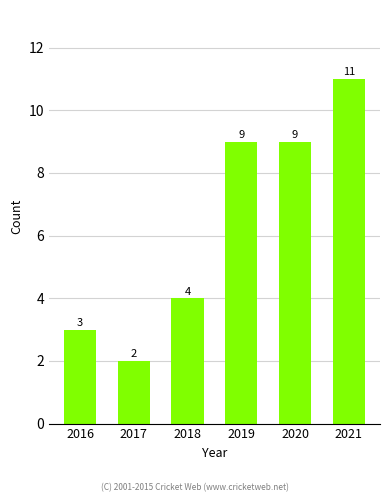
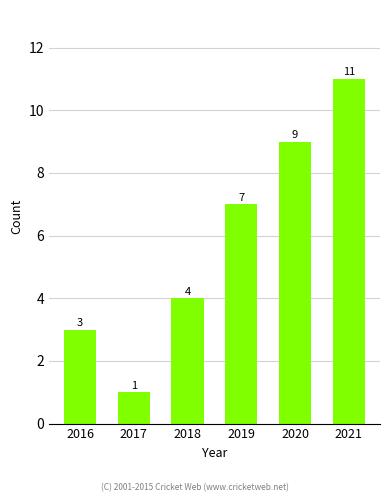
  {
    "2016": 3,
-   "2017": 2,
+   "2017": 1,
    "2018": 4,
-   "2019": 9,
+   "2019": 7,
    "2020": 9,
    "2021": 11
  }
